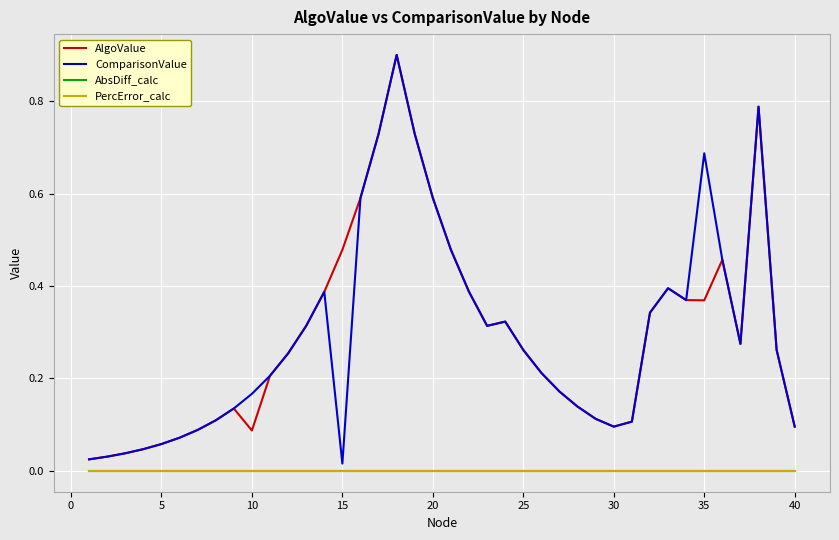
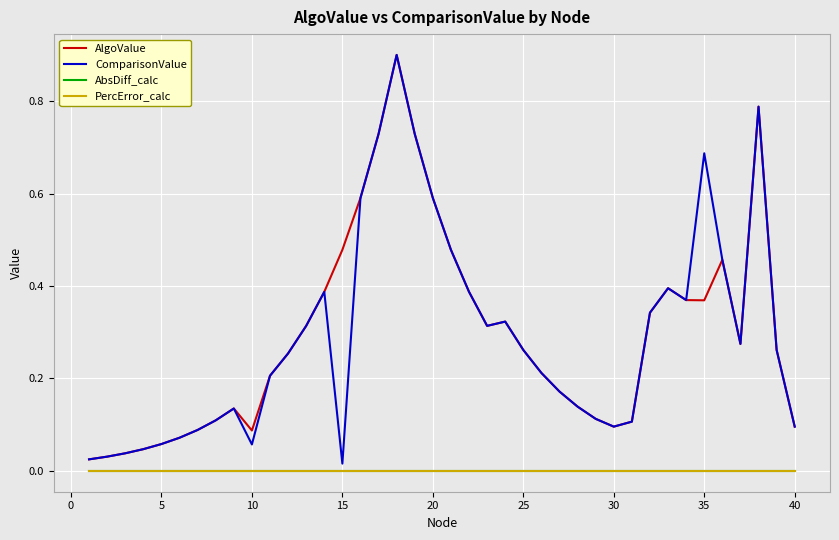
  {
    "AlgoValue": {
      "10": 0.09,
      "15": 0.48,
      "35": 0.37
    },
    "ComparisonValue": {
-     "10": 0.17,
+     "10": 0.06,
      "15": 0.02,
      "35": 0.69
    },
    "PercError_calc": {
      "5": 0.00,
      "10": 0.00,
      "15": 0.00,
      "20": 0.00,
      "25": 0.00,
      "30": 0.00,
      "35": 0.00,
      "40": 0.00
    }
  }
